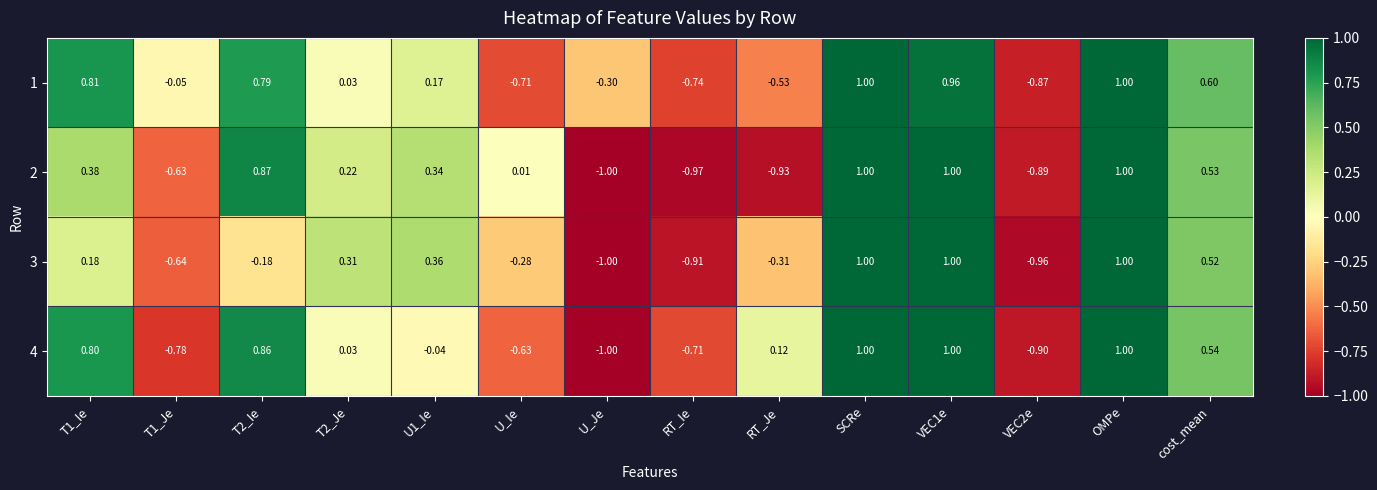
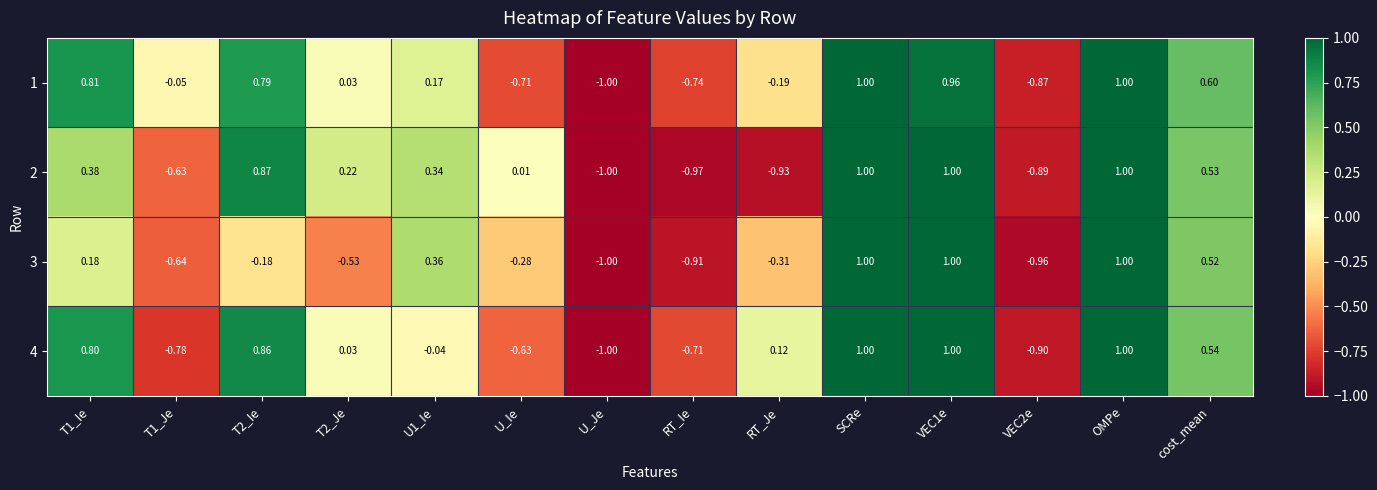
  {
    "1": {
      "T1_Ie": 0.81,
      "T1_Je": -0.05,
      "T2_Ie": 0.79,
      "T2_Je": 0.03,
      "U1_Ie": 0.17,
      "U_Ie": -0.71,
-     "U_Je": -0.30,
+     "U_Je": -1.00,
      "RT_Ie": -0.74,
-     "RT_Je": -0.53,
+     "RT_Je": -0.19,
      "SCRe": 1.00,
      "VEC1e": 0.96,
      "VEC2e": -0.87,
      "OMPe": 1.00,
      "cost_mean": 0.60
    },
    "2": {
      "T1_Ie": 0.38,
      "T1_Je": -0.63,
      "T2_Ie": 0.87,
      "T2_Je": 0.22,
      "U1_Ie": 0.34,
      "U_Ie": 0.01,
      "U_Je": -1.00,
      "RT_Ie": -0.97,
      "RT_Je": -0.93,
      "SCRe": 1.00,
      "VEC1e": 1.00,
      "VEC2e": -0.89,
      "OMPe": 1.00,
      "cost_mean": 0.53
    },
    "3": {
      "T1_Ie": 0.18,
      "T1_Je": -0.64,
      "T2_Ie": -0.18,
-     "T2_Je": 0.31,
+     "T2_Je": -0.53,
      "U1_Ie": 0.36,
      "U_Ie": -0.28,
      "U_Je": -1.00,
      "RT_Ie": -0.91,
      "RT_Je": -0.31,
      "SCRe": 1.00,
      "VEC1e": 1.00,
      "VEC2e": -0.96,
      "OMPe": 1.00,
      "cost_mean": 0.52
    },
    "4": {
      "T1_Ie": 0.80,
      "T1_Je": -0.78,
      "T2_Ie": 0.86,
      "T2_Je": 0.03,
      "U1_Ie": -0.04,
      "U_Ie": -0.63,
      "U_Je": -1.00,
      "RT_Ie": -0.71,
      "RT_Je": 0.12,
      "SCRe": 1.00,
      "VEC1e": 1.00,
      "VEC2e": -0.90,
      "OMPe": 1.00,
      "cost_mean": 0.54
    }
  }
